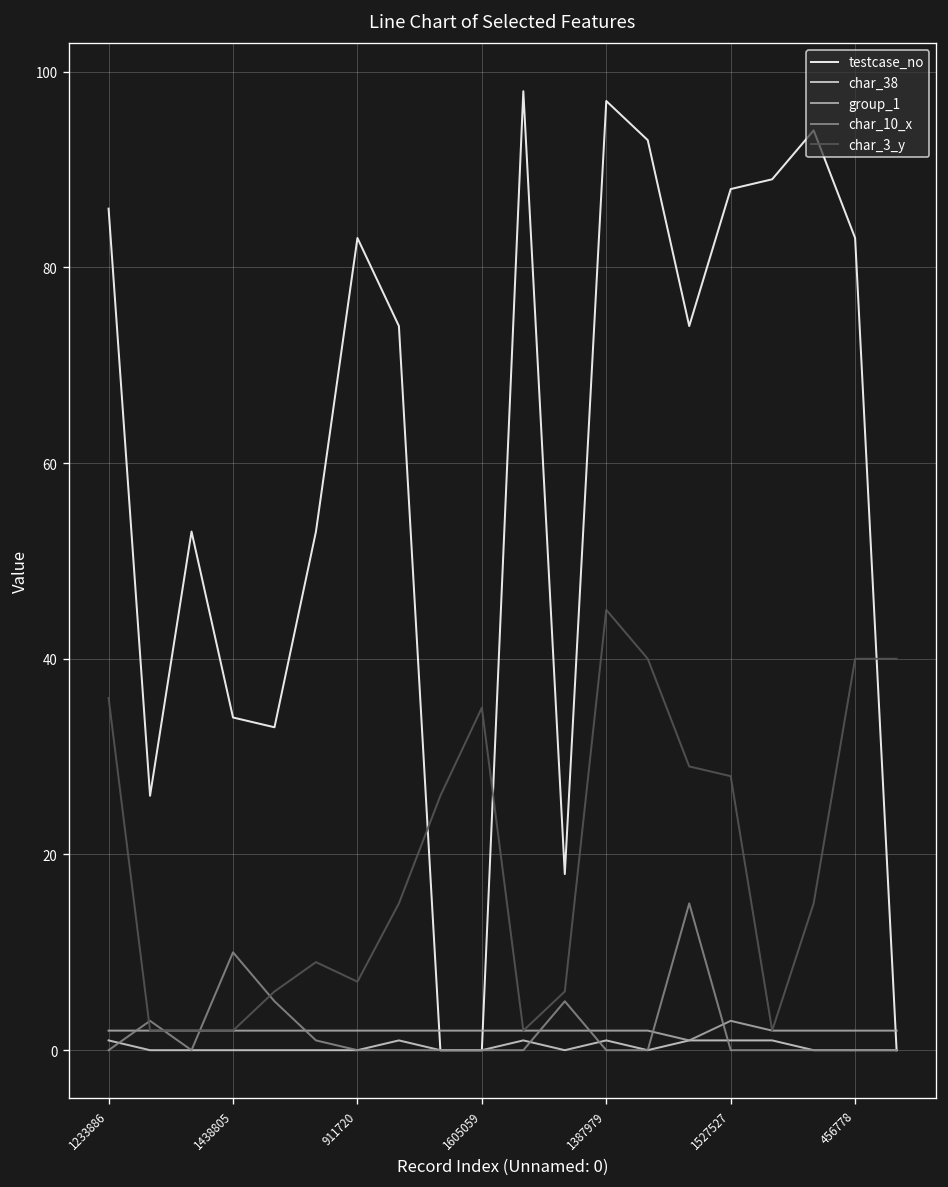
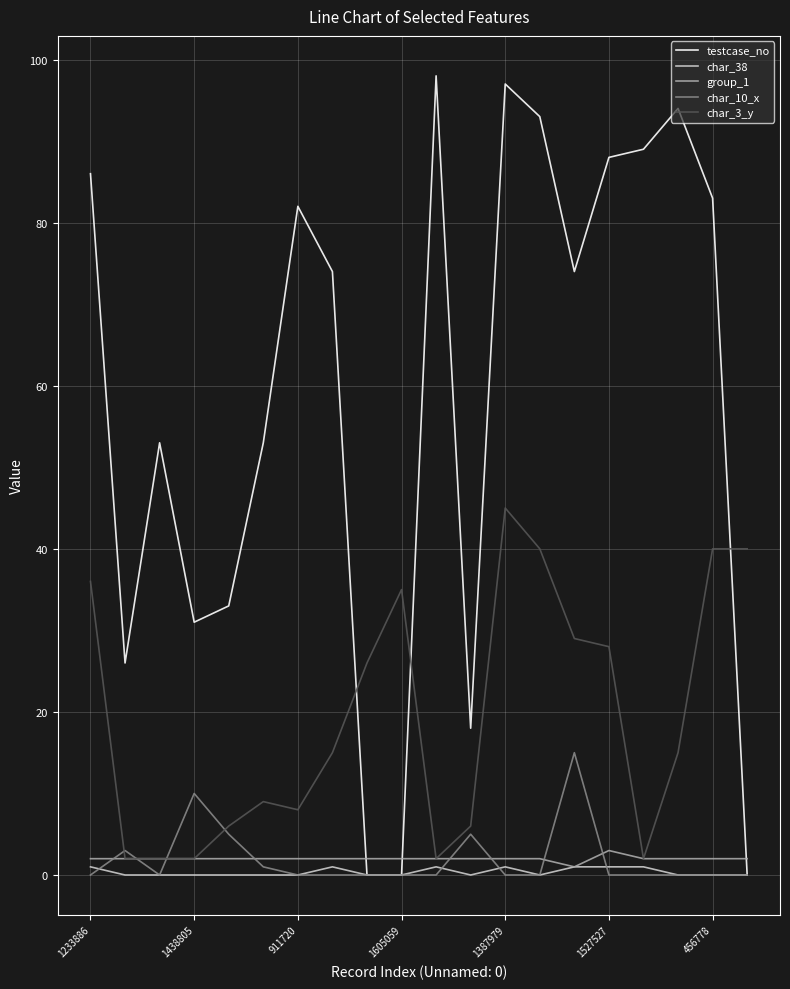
  {
    "testcase_no": {
      "1233886": 86,
-     "1438805": 34,
-     "911720": 83,
+     "1438805": 31,
+     "911720": 82,
      "1387979": 97,
      "1527527": 88,
      "456778": 83
    },
    "char_3_y": {
      "1233886": 36,
-     "911720": 7,
+     "911720": 8,
      "1605059": 35,
      "1387979": 45,
      "1527527": 28,
      "456778": 40
    }
  }
